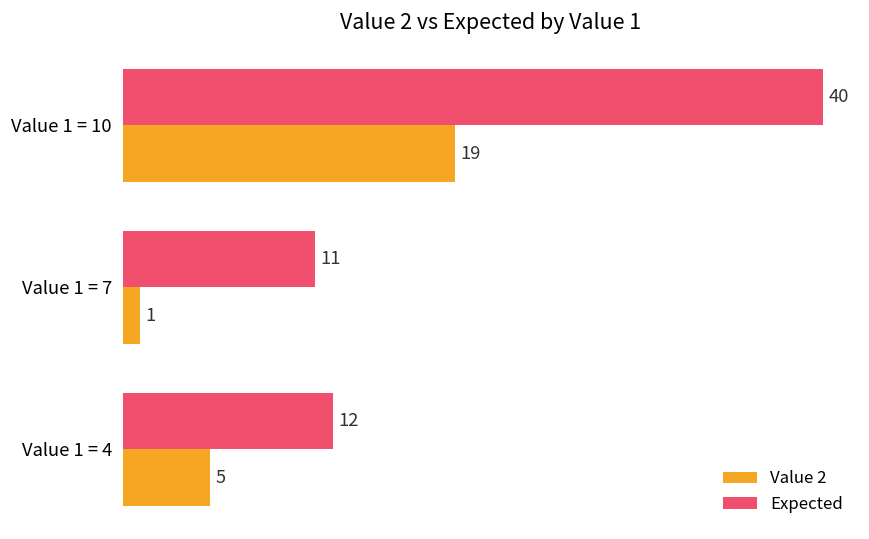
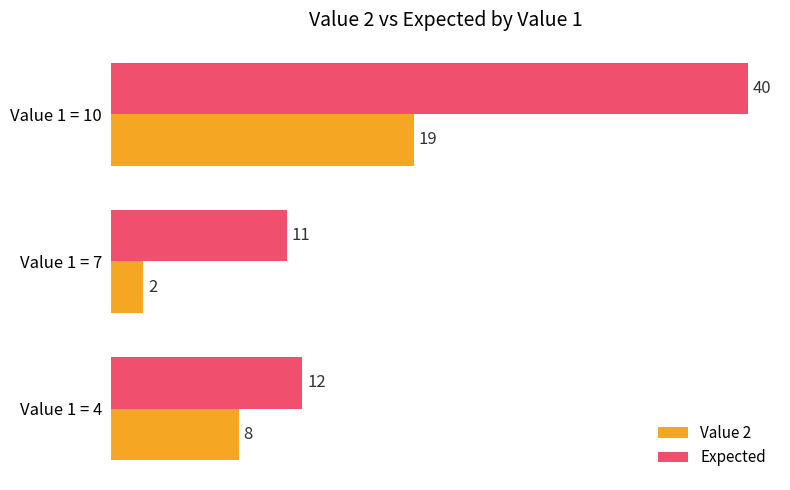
  {
    "Value 2": {
      "Value 1 = 10": 19,
-     "Value 1 = 7": 1,
-     "Value 1 = 4": 5
+     "Value 1 = 7": 2,
+     "Value 1 = 4": 8
    },
    "Expected": {
      "Value 1 = 10": 40,
      "Value 1 = 7": 11,
      "Value 1 = 4": 12
    }
  }
